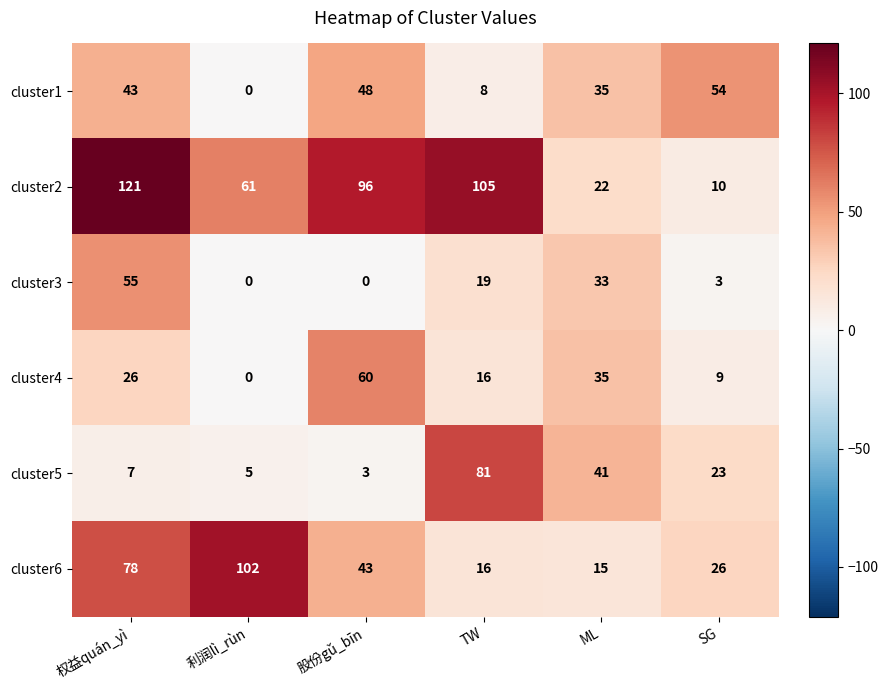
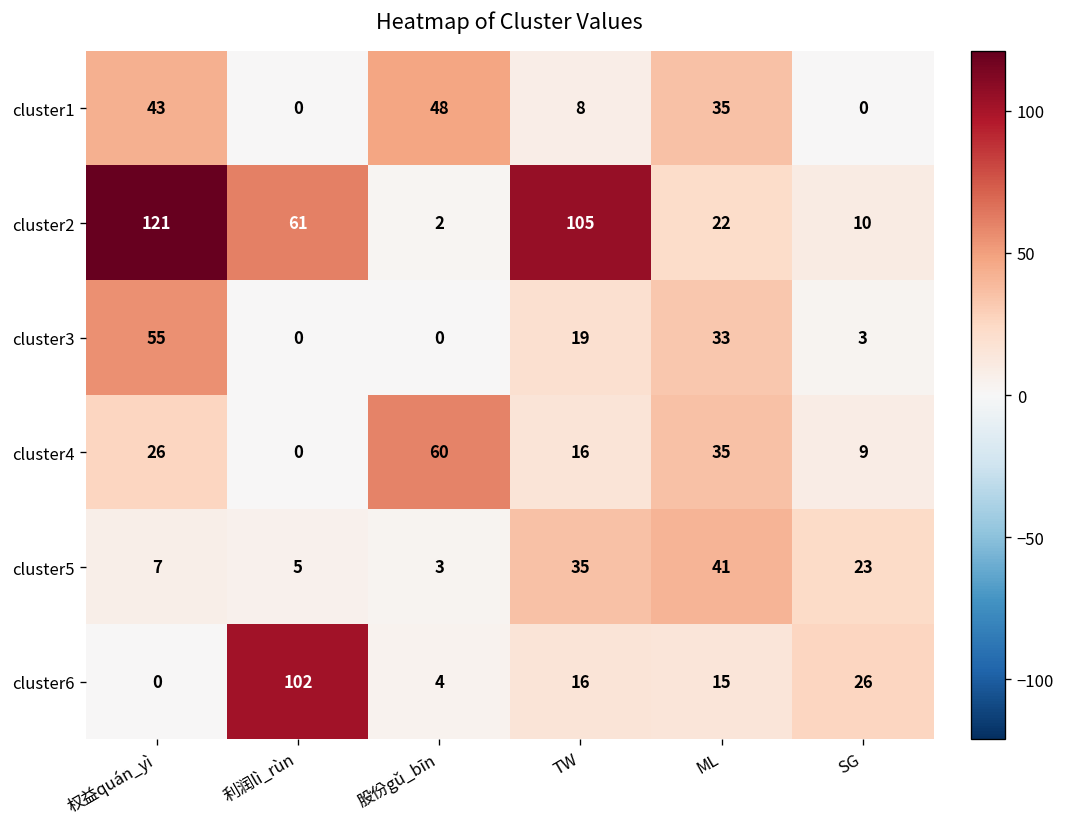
  {
    "cluster1": {
      "权益quán_yì": 43,
      "利润lì_rùn": 0,
      "股份gǔ_bīn": 48,
      "TW": 8,
      "ML": 35,
-     "SG": 54
+     "SG": 0
    },
    "cluster2": {
      "权益quán_yì": 121,
      "利润lì_rùn": 61,
-     "股份gǔ_bīn": 96,
+     "股份gǔ_bīn": 2,
      "TW": 105,
      "ML": 22,
      "SG": 10
    },
    "cluster3": {
      "权益quán_yì": 55,
      "利润lì_rùn": 0,
      "股份gǔ_bīn": 0,
      "TW": 19,
      "ML": 33,
      "SG": 3
    },
    "cluster4": {
      "权益quán_yì": 26,
      "利润lì_rùn": 0,
      "股份gǔ_bīn": 60,
      "TW": 16,
      "ML": 35,
      "SG": 9
    },
    "cluster5": {
      "权益quán_yì": 7,
      "利润lì_rùn": 5,
      "股份gǔ_bīn": 3,
-     "TW": 81,
+     "TW": 35,
      "ML": 41,
      "SG": 23
    },
    "cluster6": {
-     "权益quán_yì": 78,
+     "权益quán_yì": 0,
      "利润lì_rùn": 102,
-     "股份gǔ_bīn": 43,
+     "股份gǔ_bīn": 4,
      "TW": 16,
      "ML": 15,
      "SG": 26
    }
  }
